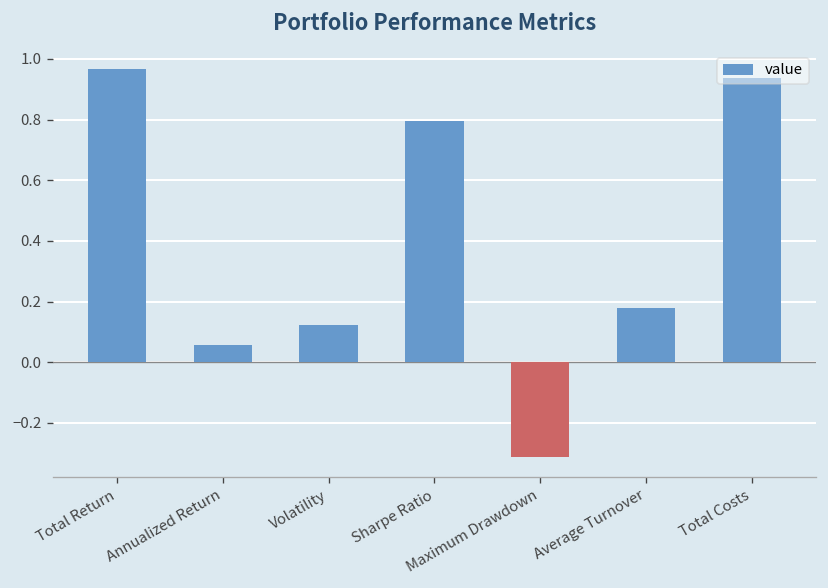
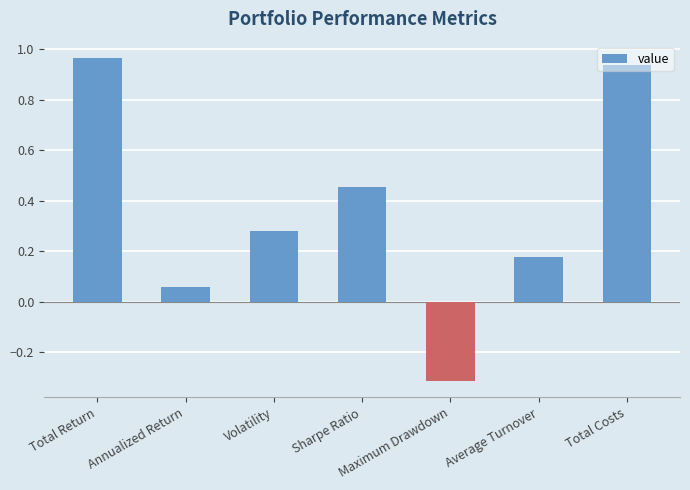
  {
    "Total Return": 0.97,
    "Annualized Return": 0.06,
-   "Volatility": 0.12,
-   "Sharpe Ratio": 0.80,
+   "Volatility": 0.28,
+   "Sharpe Ratio": 0.46,
    "Maximum Drawdown": -0.31,
    "Average Turnover": 0.18
  }
